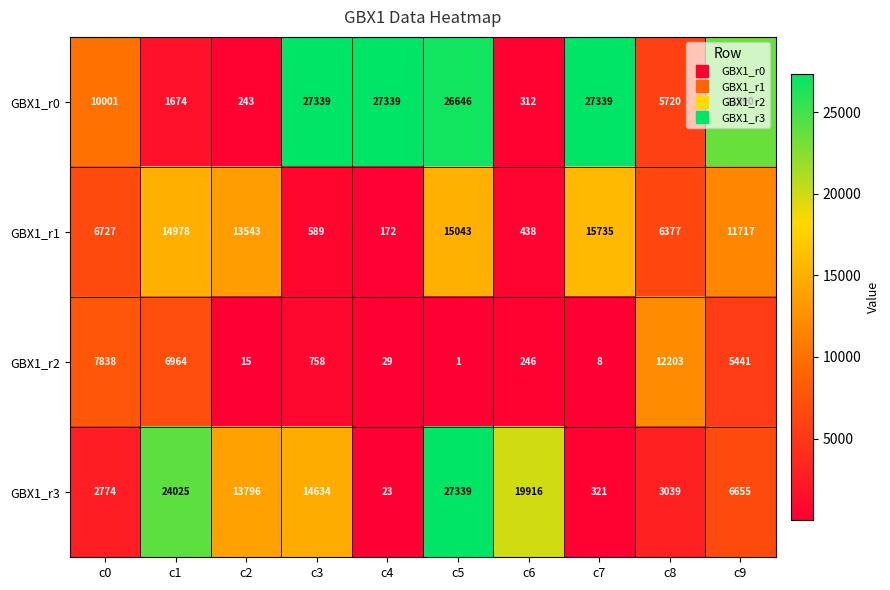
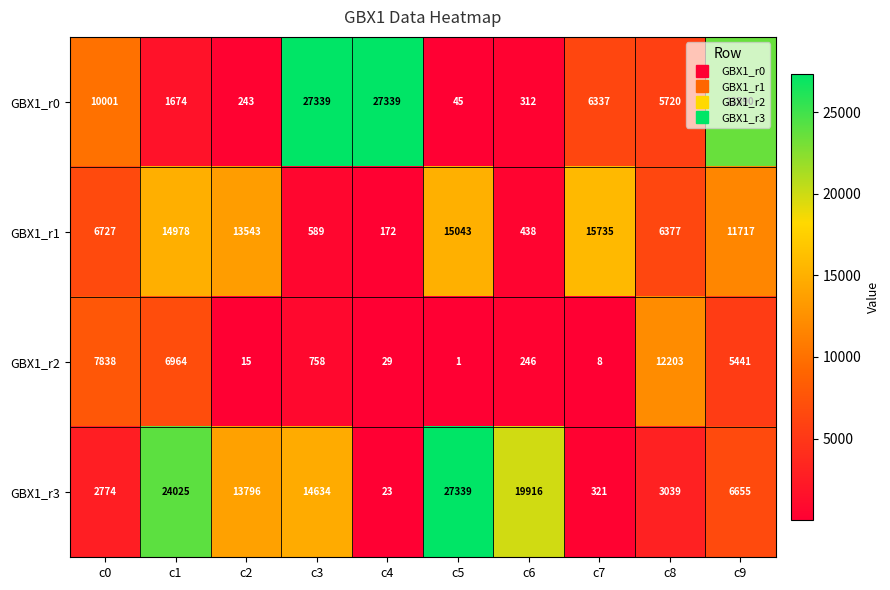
  {
    "GBX1_r0": {
      "c0": 10001,
      "c1": 1674,
      "c2": 243,
      "c3": 27339,
      "c4": 27339,
-     "c5": 26646,
+     "c5": 45,
      "c6": 312,
-     "c7": 27339,
+     "c7": 6337,
      "c8": 5720
    },
    "GBX1_r1": {
      "c0": 6727,
      "c1": 14978,
      "c2": 13543,
      "c3": 589,
      "c4": 172,
      "c5": 15043,
      "c6": 438,
      "c7": 15735,
      "c8": 6377,
      "c9": 11717
    },
    "GBX1_r2": {
      "c0": 7838,
      "c1": 6964,
      "c2": 15,
      "c3": 758,
      "c4": 29,
      "c5": 1,
      "c6": 246,
      "c7": 8,
      "c8": 12203,
      "c9": 5441
    },
    "GBX1_r3": {
      "c0": 2774,
      "c1": 24025,
      "c2": 13796,
      "c3": 14634,
      "c4": 23,
      "c5": 27339,
      "c6": 19916,
      "c7": 321,
      "c8": 3039,
      "c9": 6655
    }
  }
